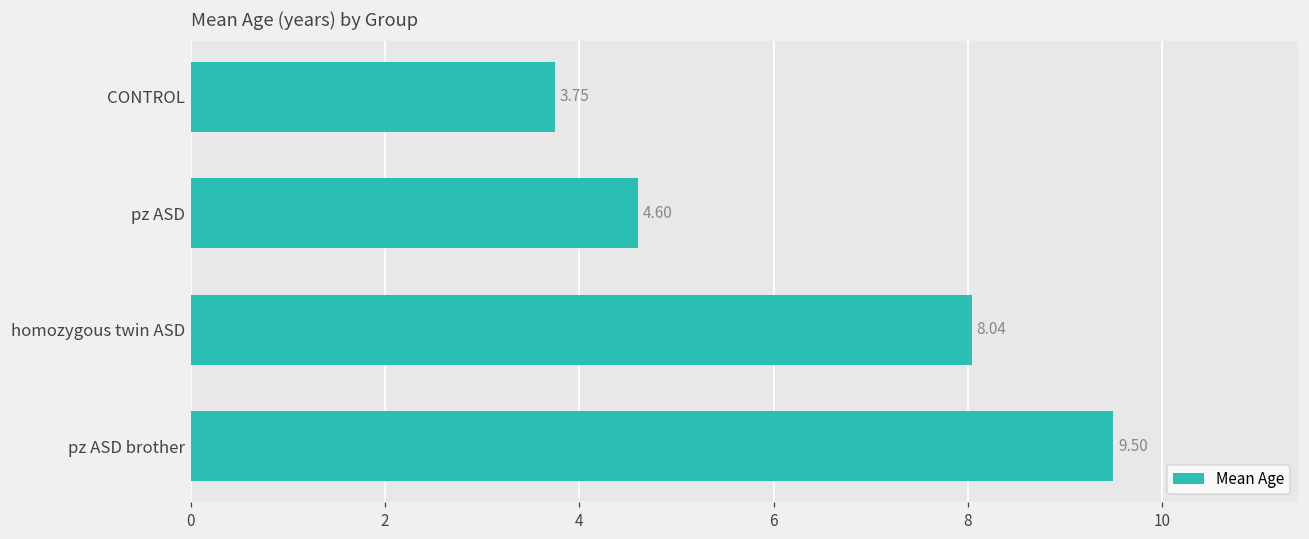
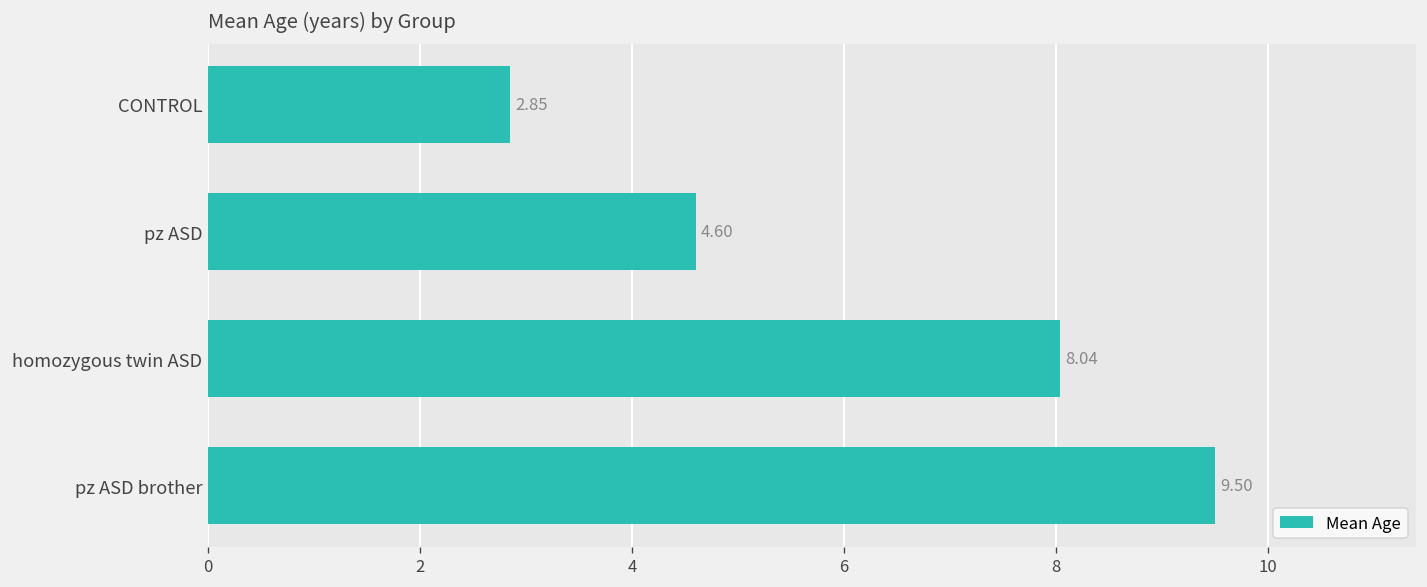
  {
-   "CONTROL": 3.75,
+   "CONTROL": 2.85,
    "pz ASD": 4.60,
    "homozygous twin ASD": 8.04,
    "pz ASD brother": 9.50
  }
